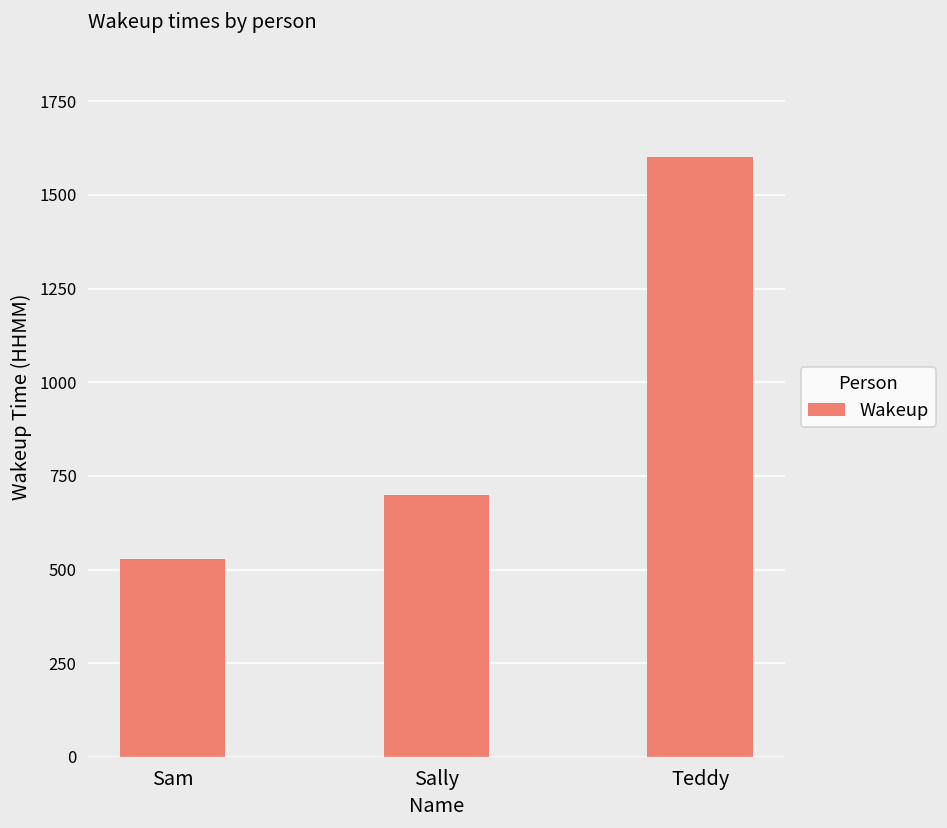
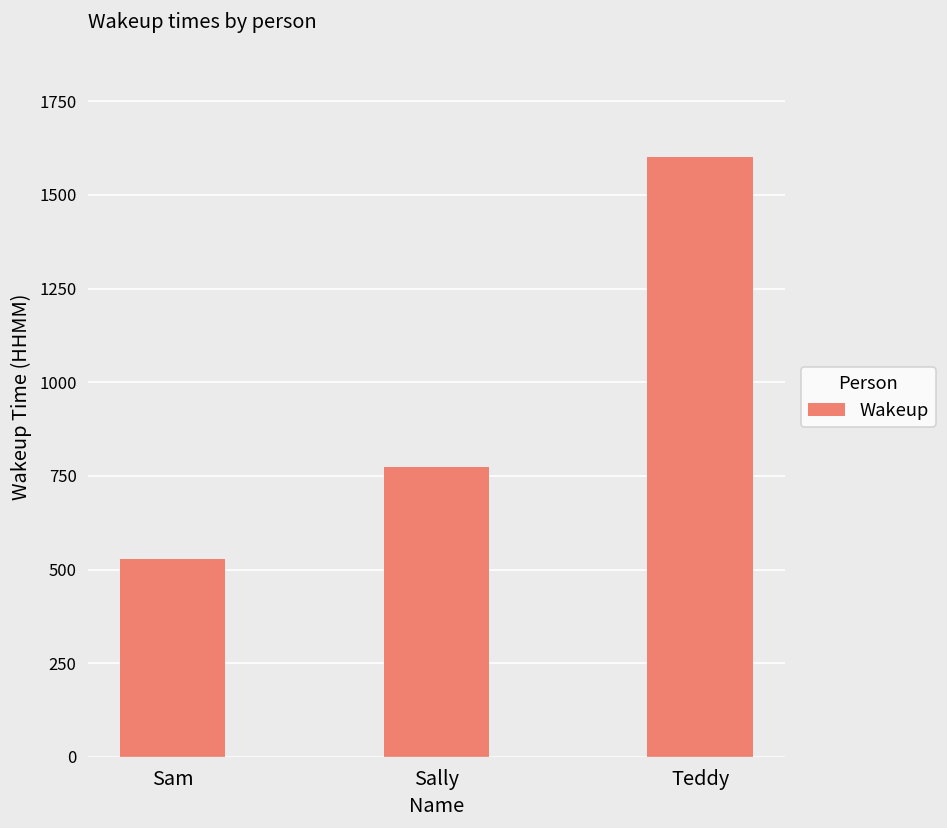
  {
    "Sam": 530,
-   "Sally": 700,
+   "Sally": 780,
    "Teddy": 1600
  }
